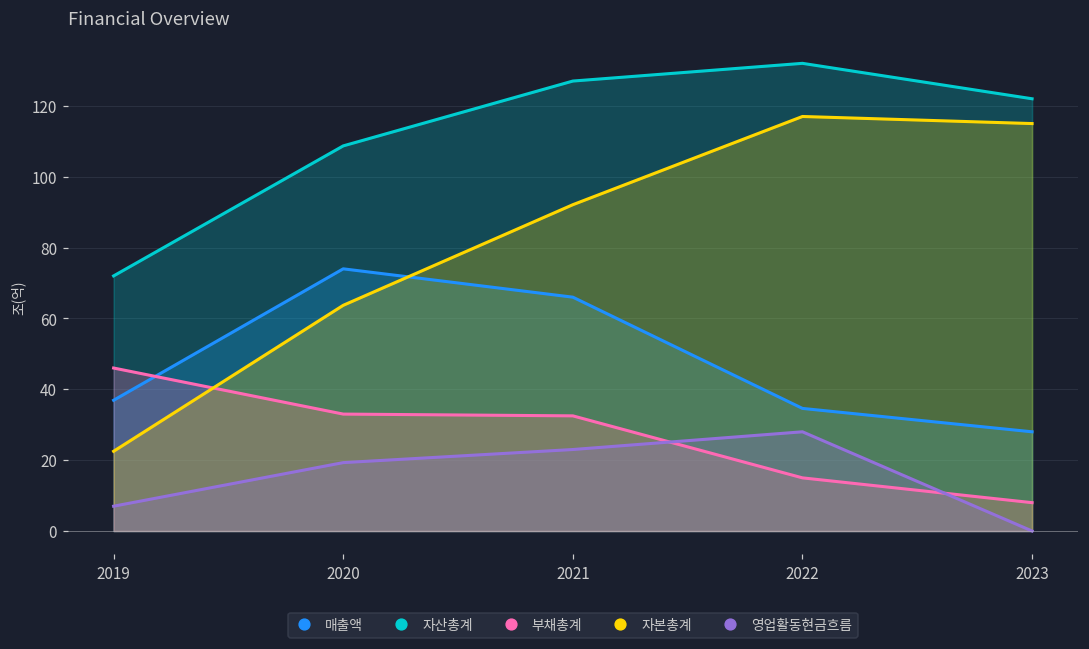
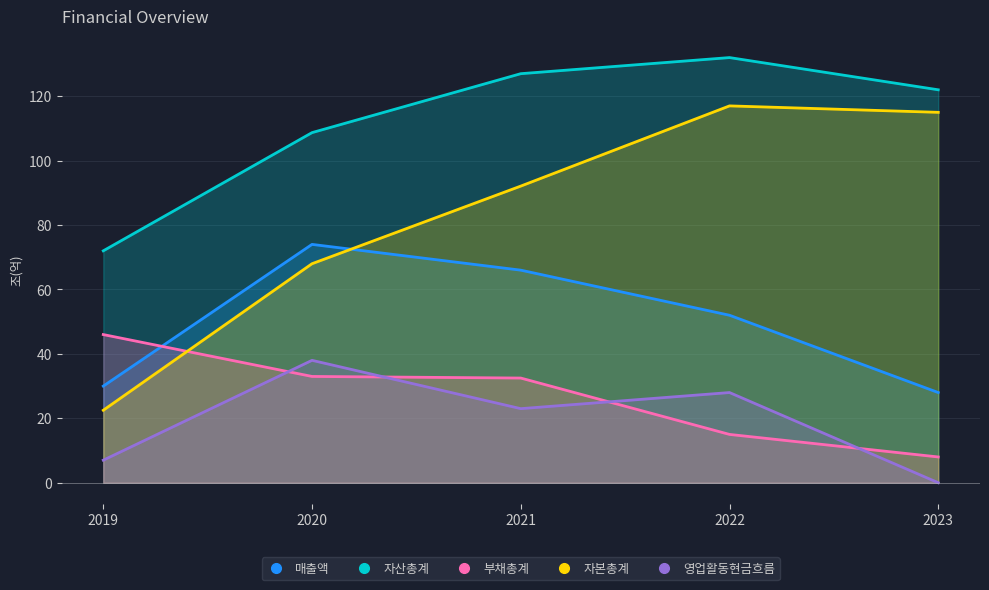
  {
    "매출액": {
-     "2019": 37,
+     "2019": 30,
      "2020": 74,
      "2021": 66,
-     "2022": 35,
+     "2022": 52,
      "2023": 28
    },
    "자산총계": {
      "2019": 72,
      "2020": 109,
      "2021": 127,
      "2022": 132,
      "2023": 122
    },
    "부채총계": {
      "2019": 46,
      "2020": 33,
      "2021": 33,
      "2022": 15,
      "2023": 8
    },
    "자본총계": {
      "2019": 23,
-     "2020": 64,
+     "2020": 68,
      "2021": 92,
      "2022": 117,
      "2023": 115
    },
    "영업활동현금흐름": {
      "2019": 7,
-     "2020": 19,
+     "2020": 38,
      "2021": 23,
      "2022": 28,
      "2023": 0
    }
  }
